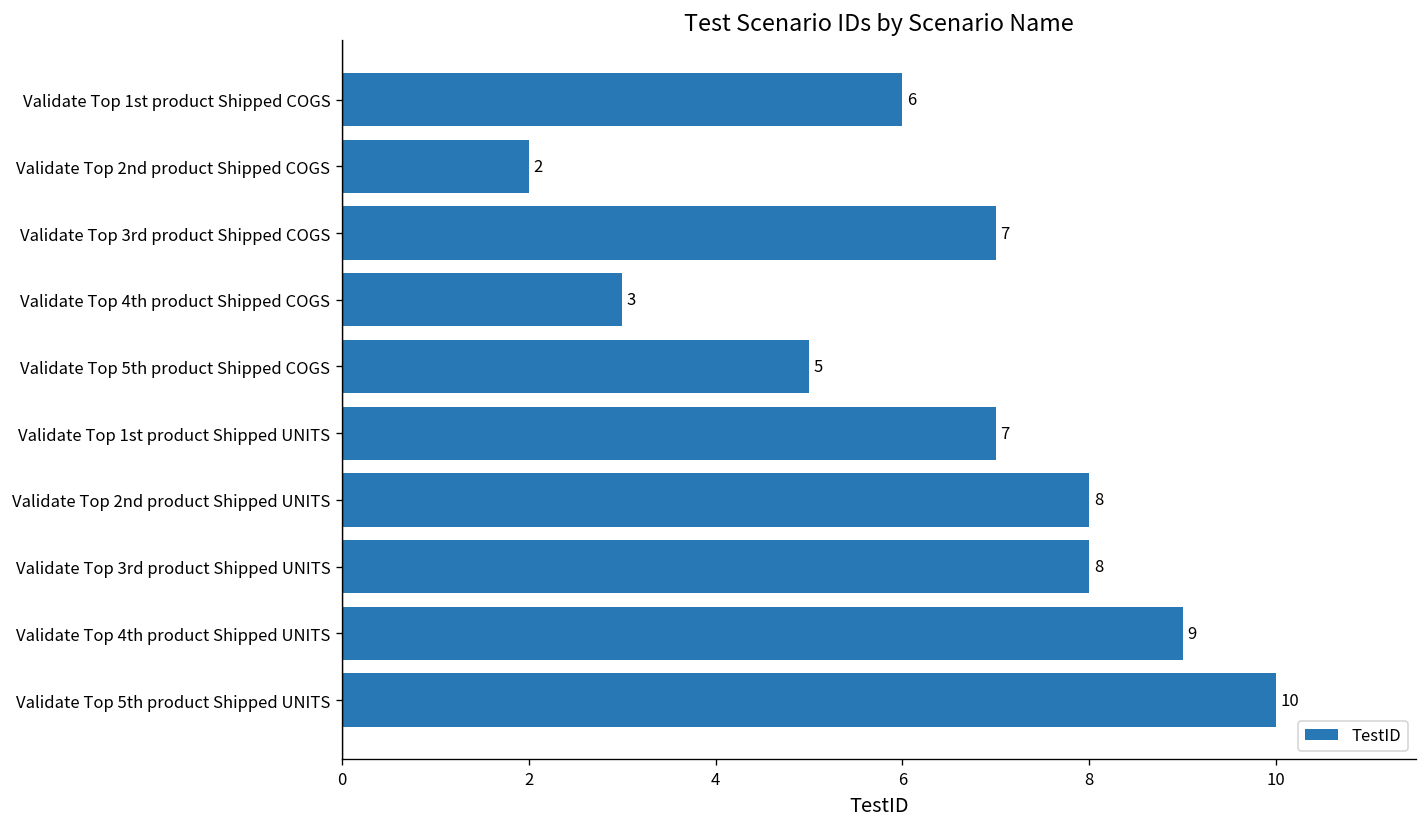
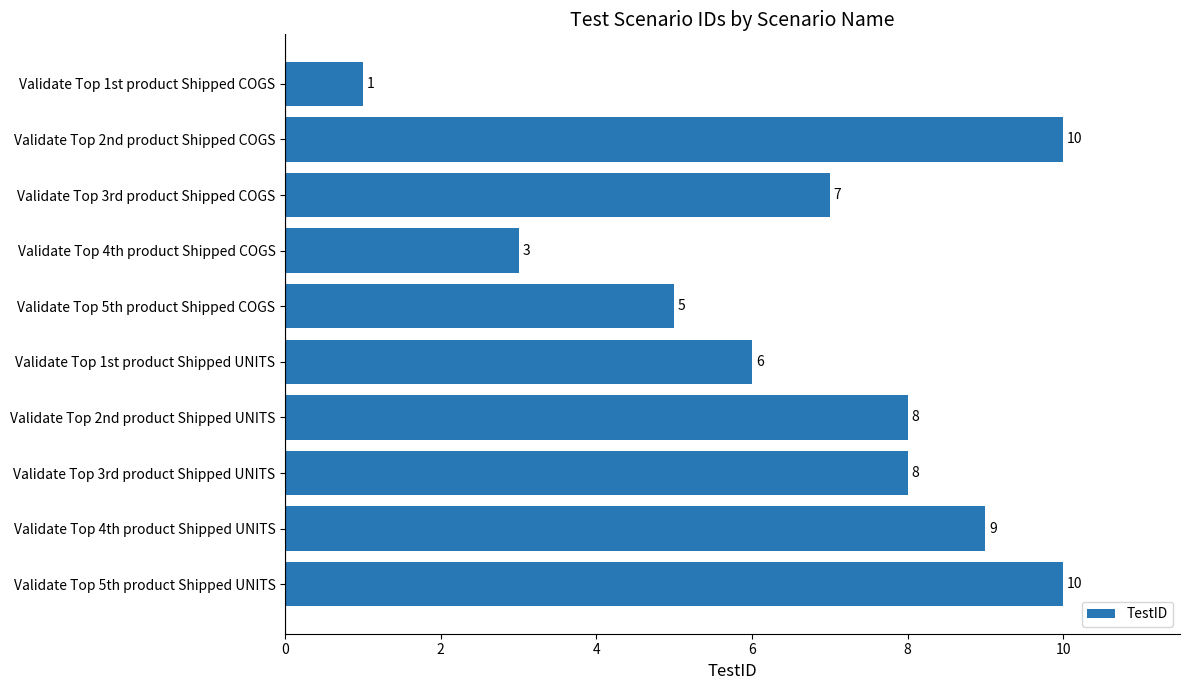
  {
-   "Validate Top 1st product Shipped COGS": 6,
-   "Validate Top 2nd product Shipped COGS": 2,
+   "Validate Top 1st product Shipped COGS": 1,
+   "Validate Top 2nd product Shipped COGS": 10,
    "Validate Top 3rd product Shipped COGS": 7,
    "Validate Top 4th product Shipped COGS": 3,
    "Validate Top 5th product Shipped COGS": 5,
-   "Validate Top 1st product Shipped UNITS": 7,
+   "Validate Top 1st product Shipped UNITS": 6,
    "Validate Top 2nd product Shipped UNITS": 8,
    "Validate Top 3rd product Shipped UNITS": 8,
    "Validate Top 4th product Shipped UNITS": 9,
    "Validate Top 5th product Shipped UNITS": 10
  }
